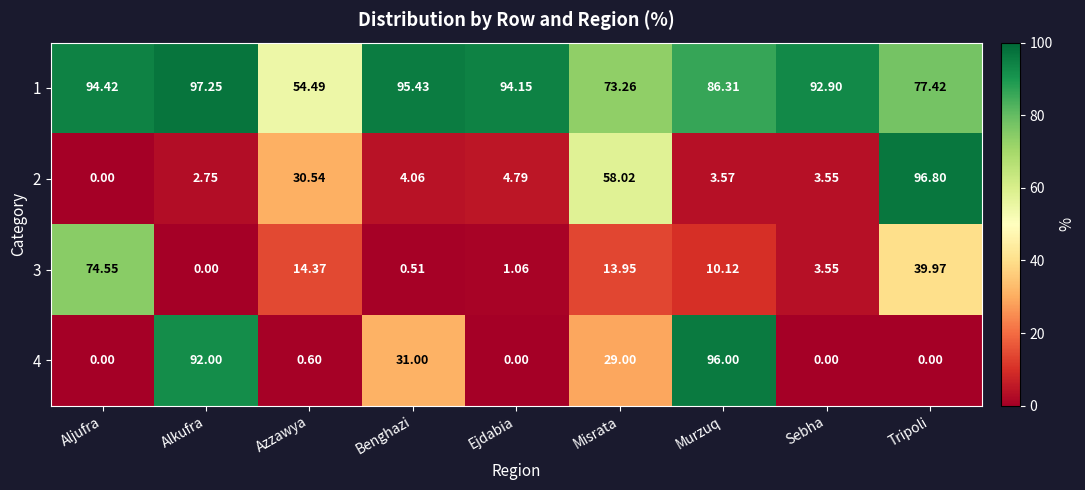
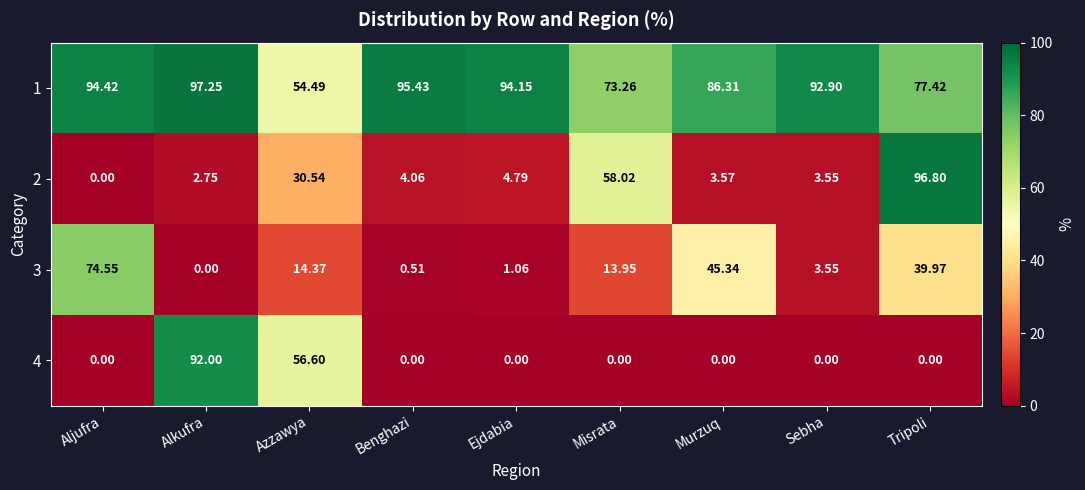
  {
    "1": {
      "Aljufra": 94.42,
      "Alkufra": 97.25,
      "Azzawya": 54.49,
      "Benghazi": 95.43,
      "Ejdabia": 94.15,
      "Misrata": 73.26,
      "Murzuq": 86.31,
      "Sebha": 92.90,
      "Tripoli": 77.42
    },
    "2": {
      "Aljufra": 0.00,
      "Alkufra": 2.75,
      "Azzawya": 30.54,
      "Benghazi": 4.06,
      "Ejdabia": 4.79,
      "Misrata": 58.02,
      "Murzuq": 3.57,
      "Sebha": 3.55,
      "Tripoli": 96.80
    },
    "3": {
      "Aljufra": 74.55,
      "Alkufra": 0.00,
      "Azzawya": 14.37,
      "Benghazi": 0.51,
      "Ejdabia": 1.06,
      "Misrata": 13.95,
-     "Murzuq": 10.12,
+     "Murzuq": 45.34,
      "Sebha": 3.55,
      "Tripoli": 39.97
    },
    "4": {
      "Aljufra": 0.00,
      "Alkufra": 92.00,
-     "Azzawya": 0.60,
-     "Benghazi": 31.00,
+     "Azzawya": 56.60,
+     "Benghazi": 0.00,
      "Ejdabia": 0.00,
-     "Misrata": 29.00,
-     "Murzuq": 96.00,
+     "Misrata": 0.00,
+     "Murzuq": 0.00,
      "Sebha": 0.00,
      "Tripoli": 0.00
    }
  }
